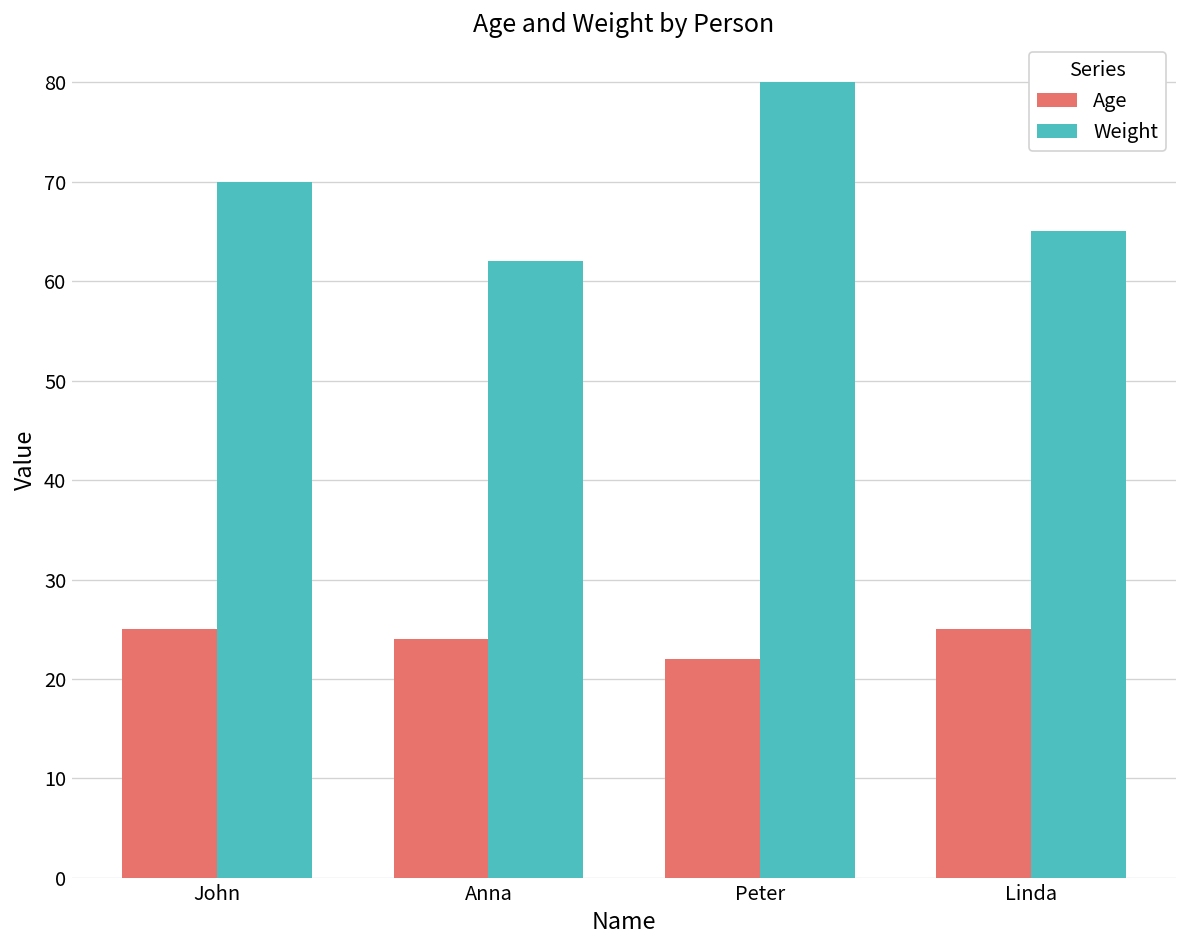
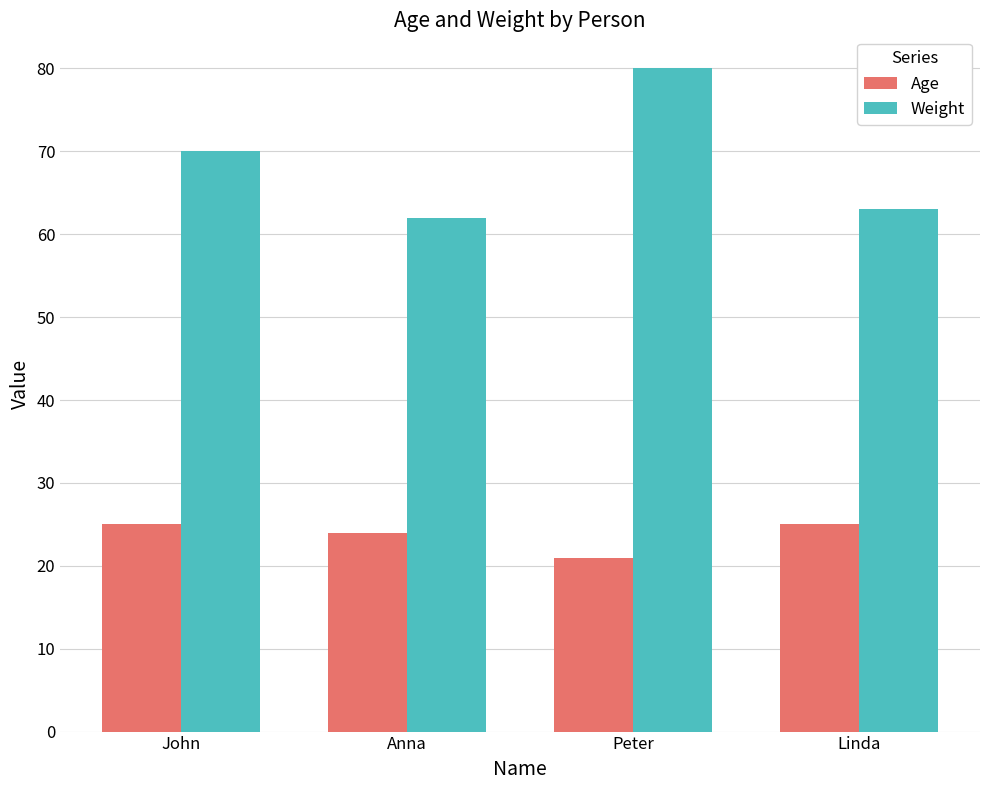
  {
    "Age": {
      "John": 25,
      "Anna": 24,
-     "Peter": 22,
+     "Peter": 21,
      "Linda": 25
    },
    "Weight": {
      "John": 70,
      "Anna": 62,
      "Peter": 80,
-     "Linda": 65
+     "Linda": 63
    }
  }
